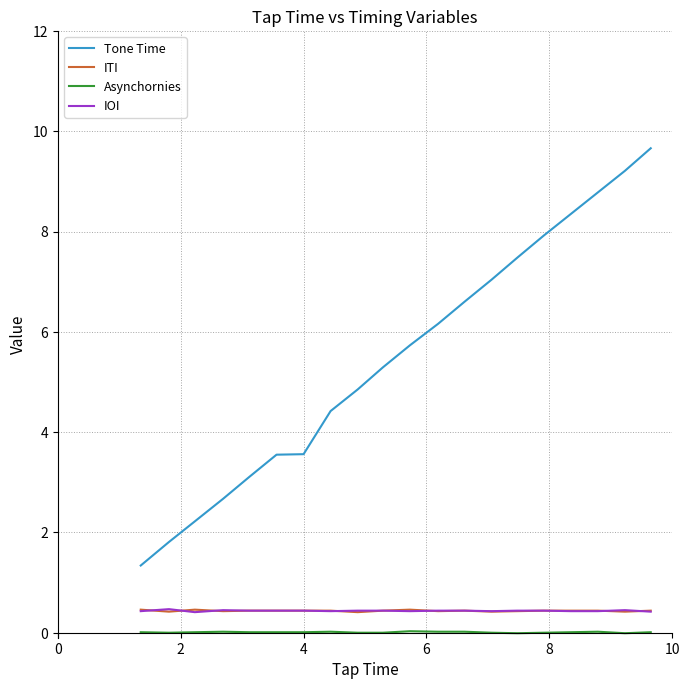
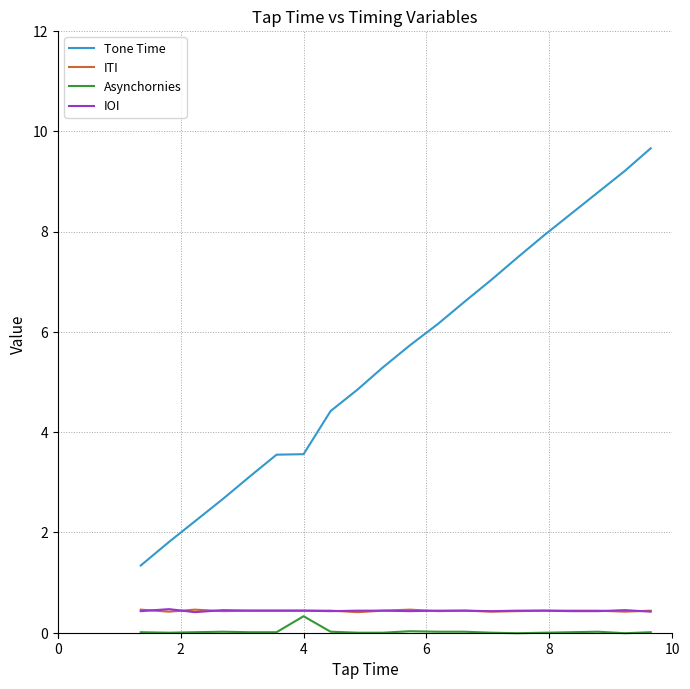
  {
    "Tone Time": {
      "4": 3.6
    },
    "Asynchornies": {
-     "4": 0.0
+     "4": 0.3
    }
  }
